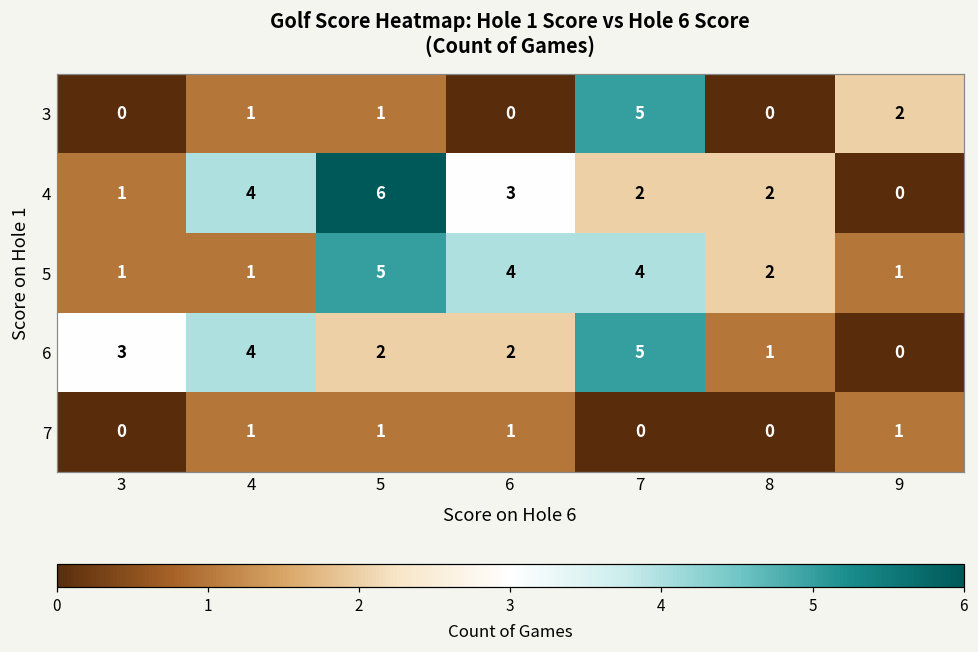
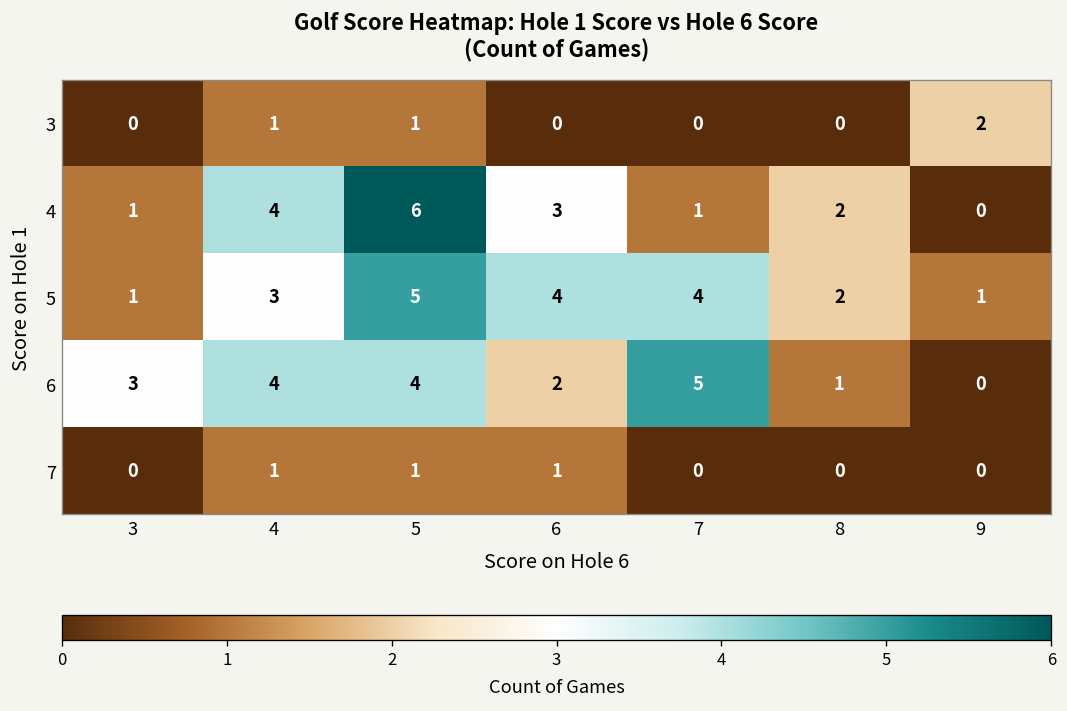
  {
    "3": {
      "3": 0,
      "4": 1,
      "5": 1,
      "6": 0,
-     "7": 5,
+     "7": 0,
      "8": 0,
      "9": 2
    },
    "4": {
      "3": 1,
      "4": 4,
      "5": 6,
      "6": 3,
-     "7": 2,
+     "7": 1,
      "8": 2,
      "9": 0
    },
    "5": {
      "3": 1,
-     "4": 1,
+     "4": 3,
      "5": 5,
      "6": 4,
      "7": 4,
      "8": 2,
      "9": 1
    },
    "6": {
      "3": 3,
      "4": 4,
-     "5": 2,
+     "5": 4,
      "6": 2,
      "7": 5,
      "8": 1,
      "9": 0
    },
    "7": {
      "3": 0,
      "4": 1,
      "5": 1,
      "6": 1,
      "7": 0,
      "8": 0,
-     "9": 1
+     "9": 0
    }
  }
